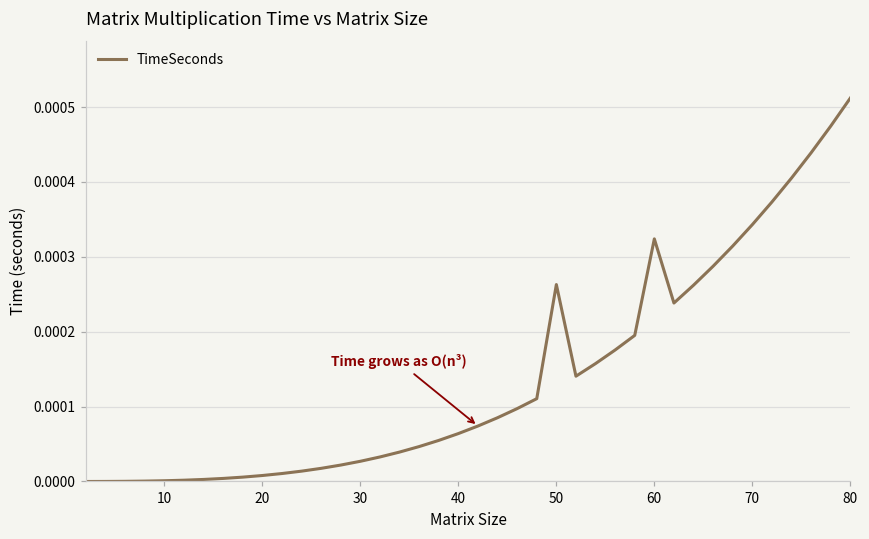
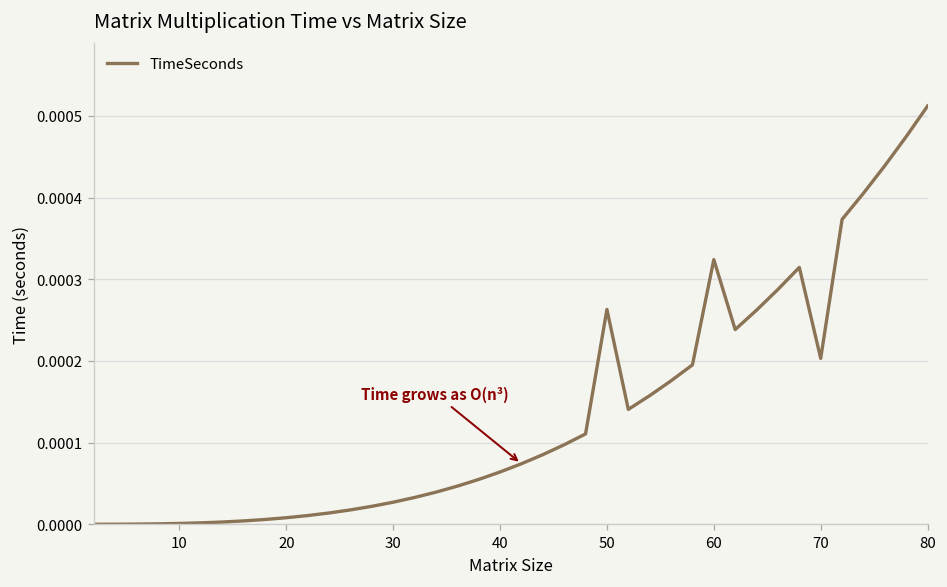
  {
    "10": 0.00000,
    "20": 0.00001,
    "30": 0.00003,
    "40": 0.00006,
    "50": 0.00026,
    "60": 0.00032,
-   "70": 0.00034,
+   "70": 0.00020,
    "80": 0.00051
  }
